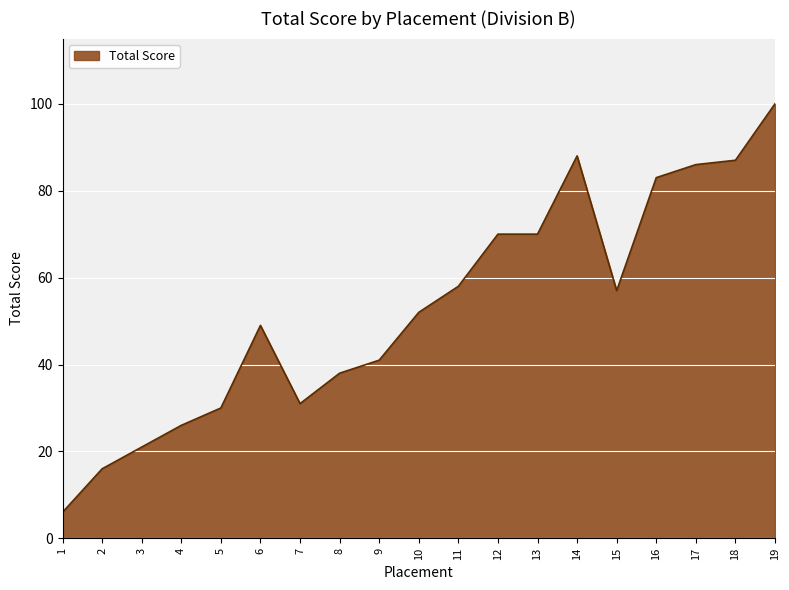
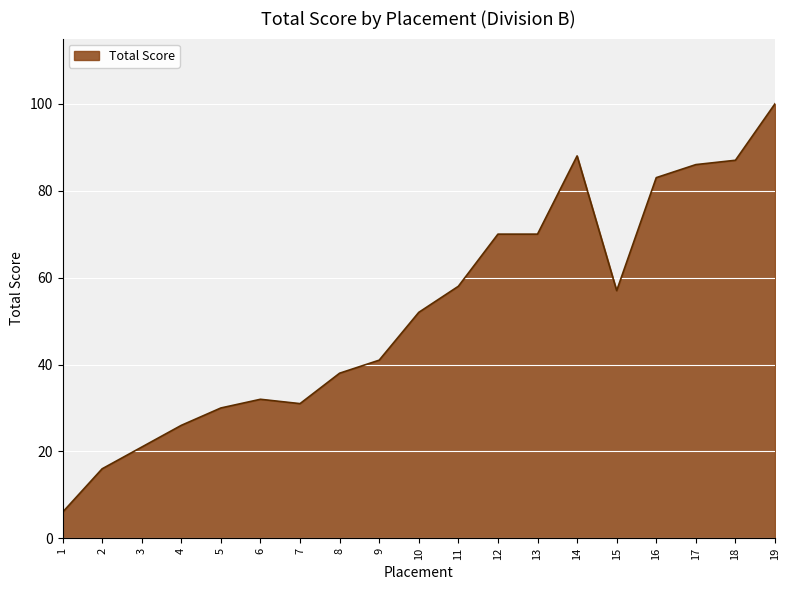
  {
    "1": 6,
    "2": 16,
    "3": 21,
    "4": 26,
    "5": 30,
-   "6": 49,
+   "6": 32,
    "7": 31,
    "8": 38,
    "9": 41,
    "10": 52,
    "11": 58,
    "12": 70,
    "13": 70,
    "14": 88,
    "15": 57,
    "16": 83,
    "17": 86,
    "18": 87,
    "19": 100
  }
